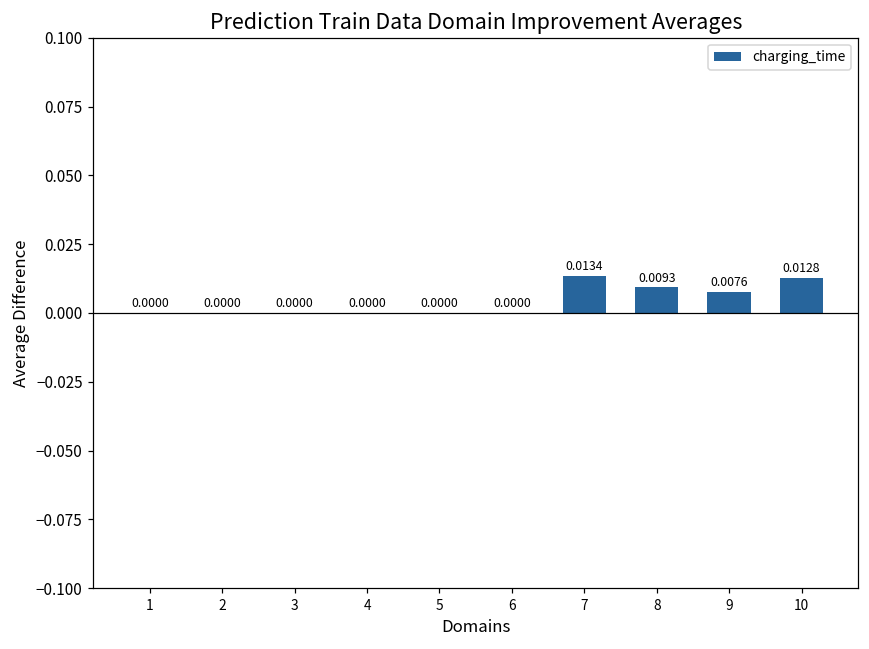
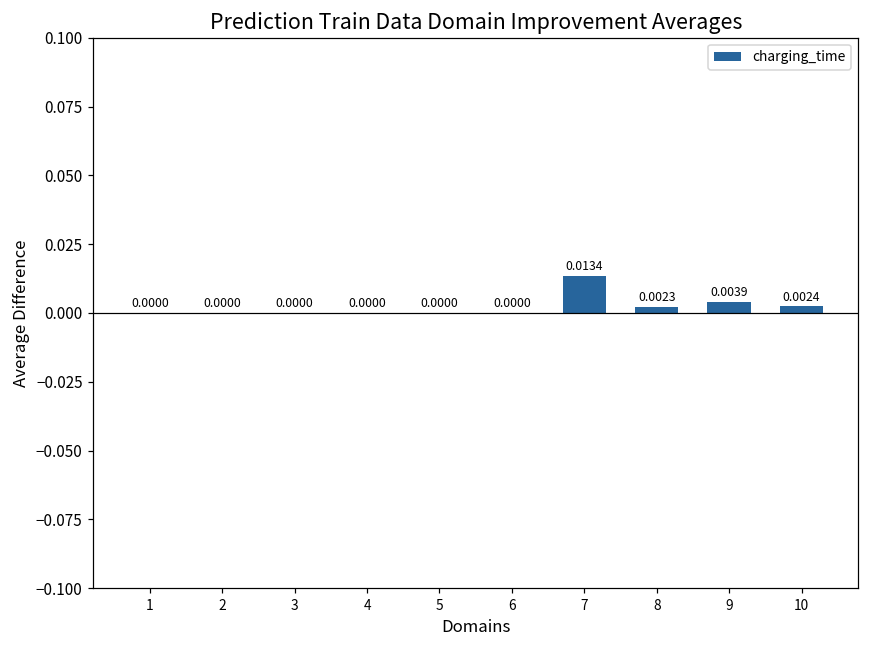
  {
    "1": 0.0000,
    "2": 0.0000,
    "3": 0.0000,
    "4": 0.0000,
    "5": 0.0000,
    "6": 0.0000,
    "7": 0.0134,
-   "8": 0.0093,
-   "9": 0.0076,
-   "10": 0.0128
+   "8": 0.0023,
+   "9": 0.0039,
+   "10": 0.0024
  }
